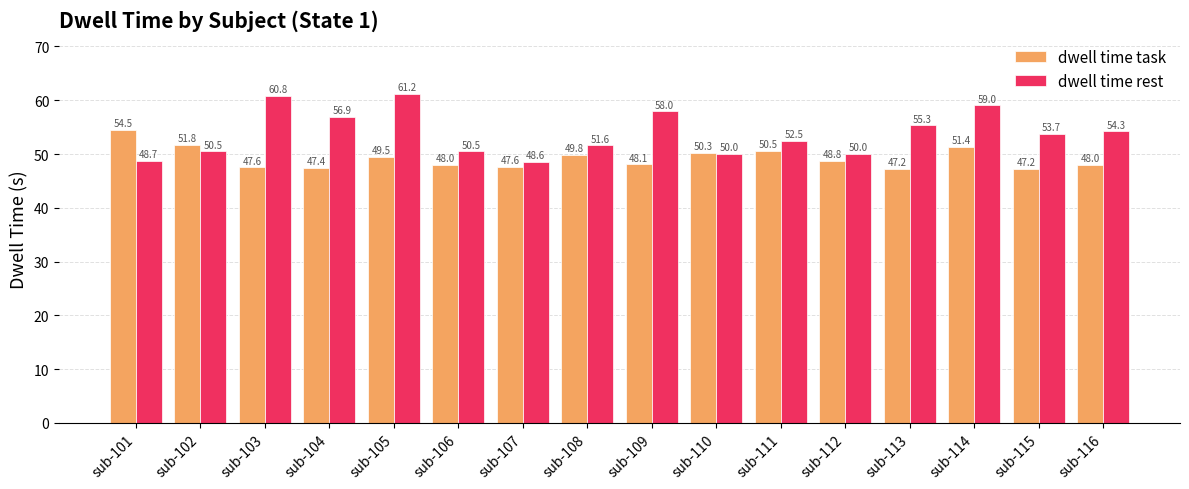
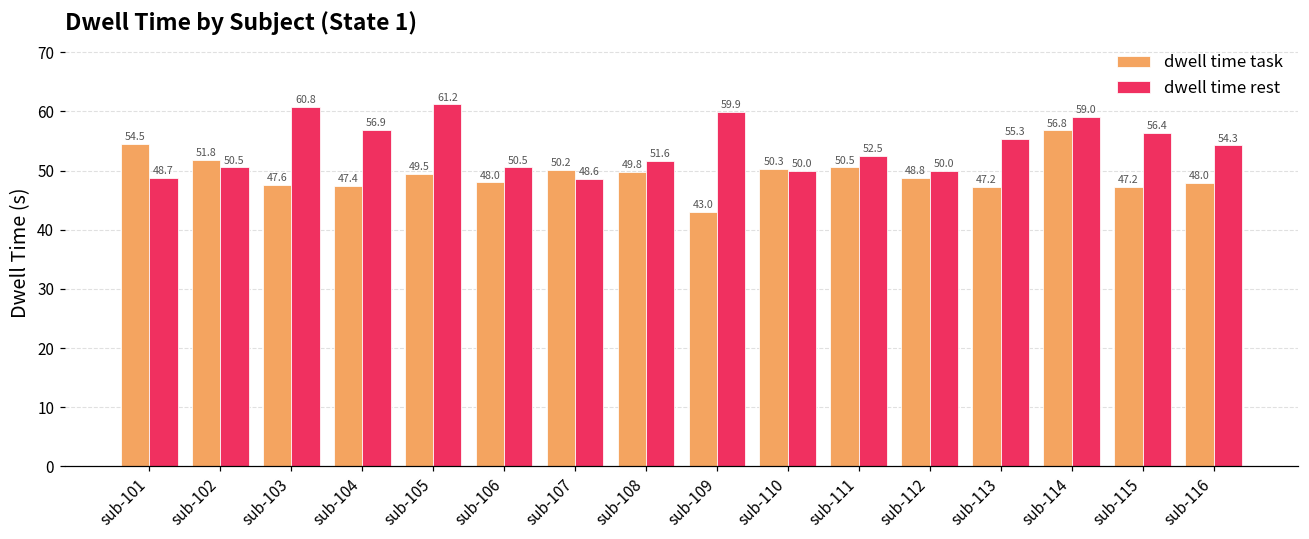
  {
    "dwell time task": {
      "sub-101": 54.5,
      "sub-102": 51.8,
      "sub-103": 47.6,
      "sub-104": 47.4,
      "sub-105": 49.5,
      "sub-106": 48.0,
-     "sub-107": 47.6,
+     "sub-107": 50.2,
      "sub-108": 49.8,
-     "sub-109": 48.1,
+     "sub-109": 43.0,
      "sub-110": 50.3,
      "sub-111": 50.5,
      "sub-112": 48.8,
      "sub-113": 47.2,
-     "sub-114": 51.4,
+     "sub-114": 56.8,
      "sub-115": 47.2,
      "sub-116": 48.0
    },
    "dwell time rest": {
      "sub-101": 48.7,
      "sub-102": 50.5,
      "sub-103": 60.8,
      "sub-104": 56.9,
      "sub-105": 61.2,
      "sub-106": 50.5,
      "sub-107": 48.6,
      "sub-108": 51.6,
-     "sub-109": 58.0,
+     "sub-109": 59.9,
      "sub-110": 50.0,
      "sub-111": 52.5,
      "sub-112": 50.0,
      "sub-113": 55.3,
      "sub-114": 59.0,
-     "sub-115": 53.7,
+     "sub-115": 56.4,
      "sub-116": 54.3
    }
  }
